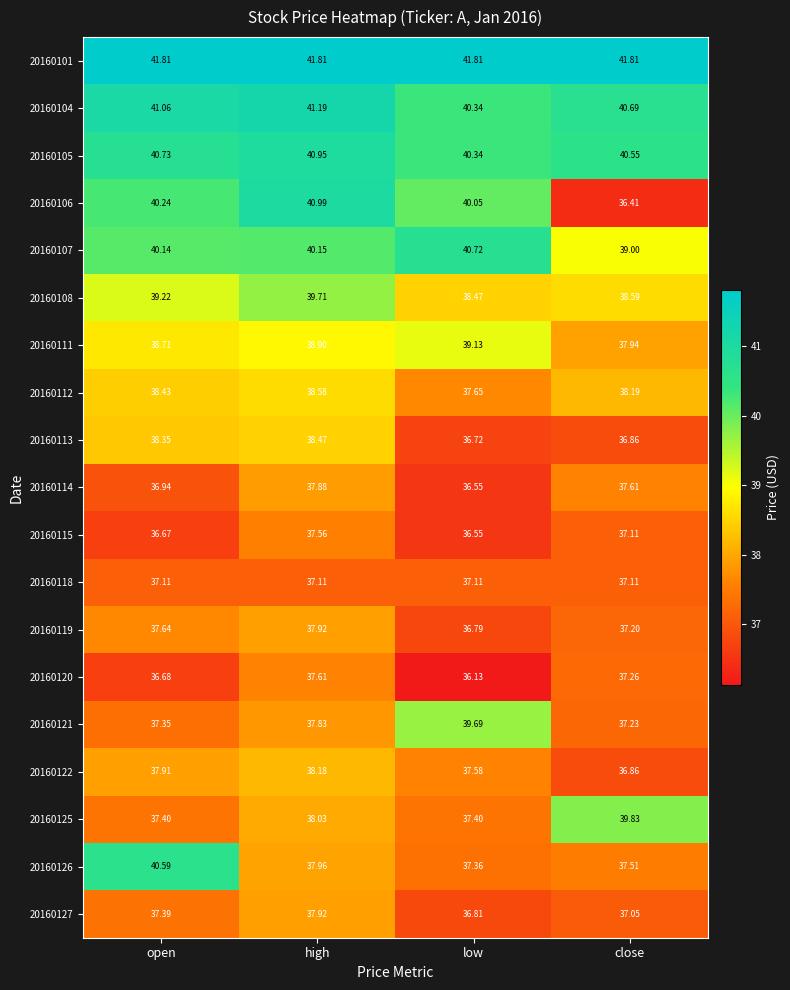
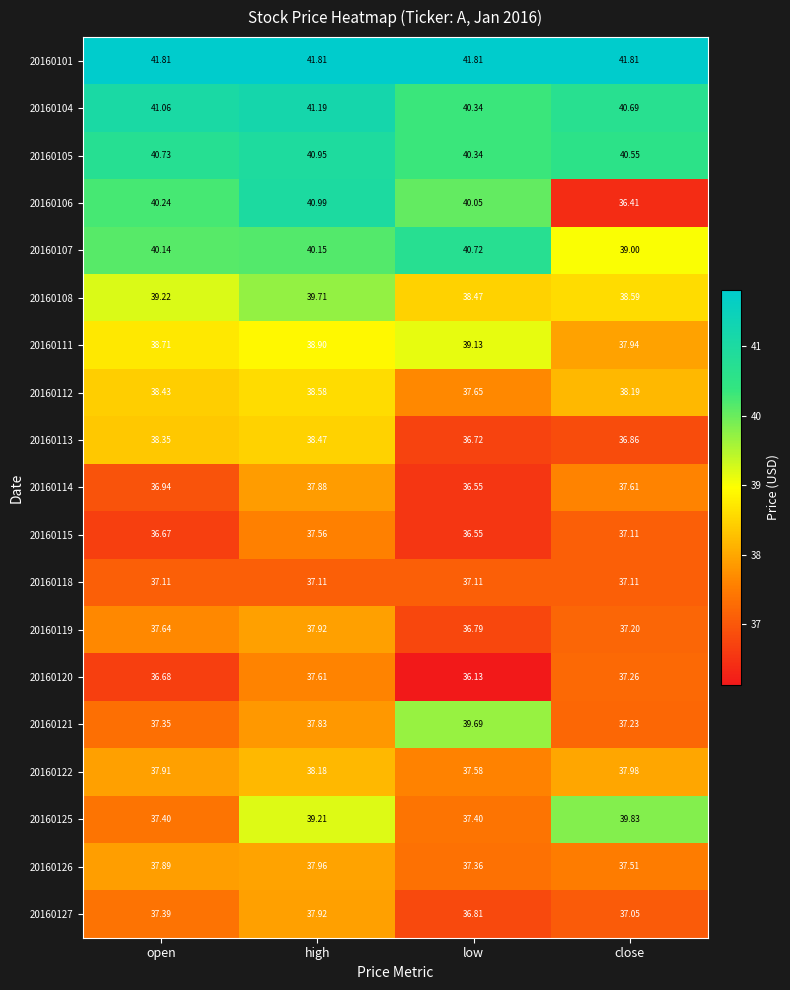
  {
    "20160101": {
      "open": 41.81,
      "high": 41.81,
      "low": 41.81,
      "close": 41.81
    },
    "20160104": {
      "open": 41.06,
      "high": 41.19,
      "low": 40.34,
      "close": 40.69
    },
    "20160105": {
      "open": 40.73,
      "high": 40.95,
      "low": 40.34,
      "close": 40.55
    },
    "20160106": {
      "open": 40.24,
      "high": 40.99,
      "low": 40.05,
      "close": 36.41
    },
    "20160107": {
      "open": 40.14,
      "high": 40.15,
      "low": 40.72,
      "close": 39.00
    },
    "20160108": {
      "open": 39.22,
      "high": 39.71,
      "low": 38.47,
      "close": 38.59
    },
    "20160111": {
      "open": 38.71,
      "high": 38.90,
      "low": 39.13,
      "close": 37.94
    },
    "20160112": {
      "open": 38.43,
      "high": 38.58,
      "low": 37.65,
      "close": 38.19
    },
    "20160113": {
      "open": 38.35,
      "high": 38.47,
      "low": 36.72,
      "close": 36.86
    },
    "20160114": {
      "open": 36.94,
      "high": 37.88,
      "low": 36.55,
      "close": 37.61
    },
    "20160115": {
      "open": 36.67,
      "high": 37.56,
      "low": 36.55,
      "close": 37.11
    },
    "20160118": {
      "open": 37.11,
      "high": 37.11,
      "low": 37.11,
      "close": 37.11
    },
    "20160119": {
      "open": 37.64,
      "high": 37.92,
      "low": 36.79,
      "close": 37.20
    },
    "20160120": {
      "open": 36.68,
      "high": 37.61,
      "low": 36.13,
      "close": 37.26
    },
    "20160121": {
      "open": 37.35,
      "high": 37.83,
      "low": 39.69,
      "close": 37.23
    },
    "20160122": {
      "open": 37.91,
      "high": 38.18,
      "low": 37.58,
-     "close": 36.86
+     "close": 37.98
    },
    "20160125": {
      "open": 37.40,
-     "high": 38.03,
+     "high": 39.21,
      "low": 37.40,
      "close": 39.83
    },
    "20160126": {
-     "open": 40.59,
+     "open": 37.89,
      "high": 37.96,
      "low": 37.36,
      "close": 37.51
    },
    "20160127": {
      "open": 37.39,
      "high": 37.92,
      "low": 36.81,
      "close": 37.05
    }
  }
